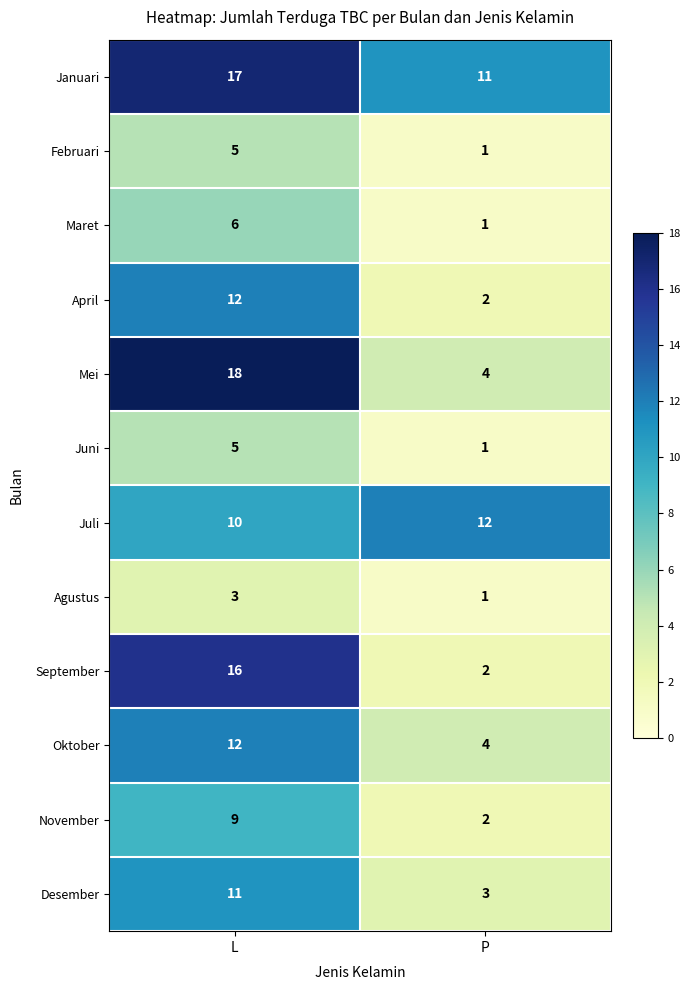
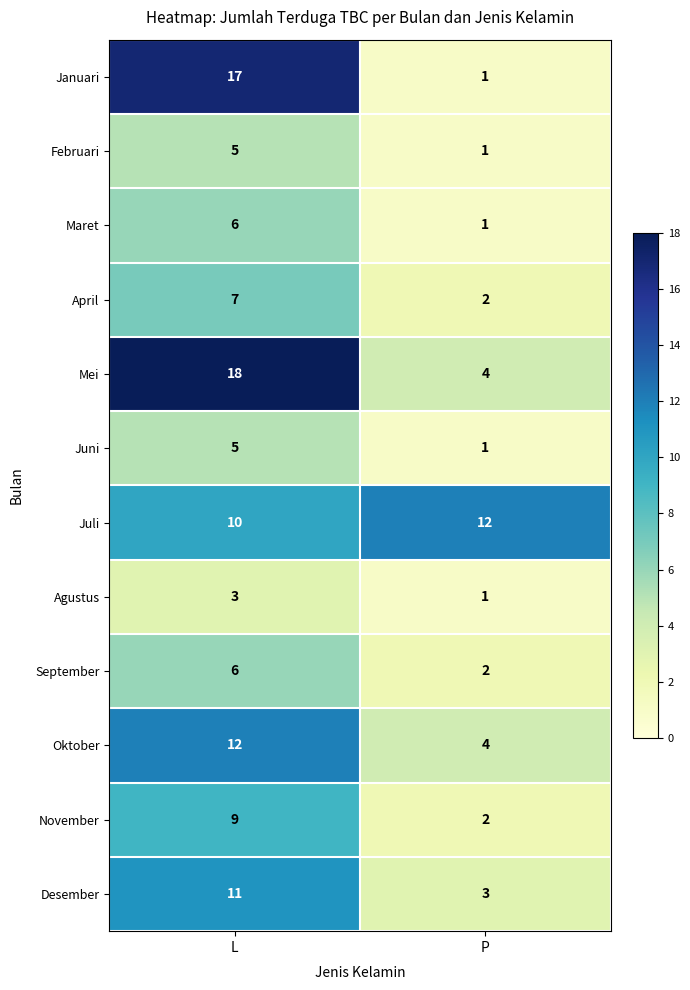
  {
    "Januari": {
      "L": 17,
-     "P": 11
+     "P": 1
    },
    "Februari": {
      "L": 5,
      "P": 1
    },
    "Maret": {
      "L": 6,
      "P": 1
    },
    "April": {
-     "L": 12,
+     "L": 7,
      "P": 2
    },
    "Mei": {
      "L": 18,
      "P": 4
    },
    "Juni": {
      "L": 5,
      "P": 1
    },
    "Juli": {
      "L": 10,
      "P": 12
    },
    "Agustus": {
      "L": 3,
      "P": 1
    },
    "September": {
-     "L": 16,
+     "L": 6,
      "P": 2
    },
    "Oktober": {
      "L": 12,
      "P": 4
    },
    "November": {
      "L": 9,
      "P": 2
    },
    "Desember": {
      "L": 11,
      "P": 3
    }
  }
